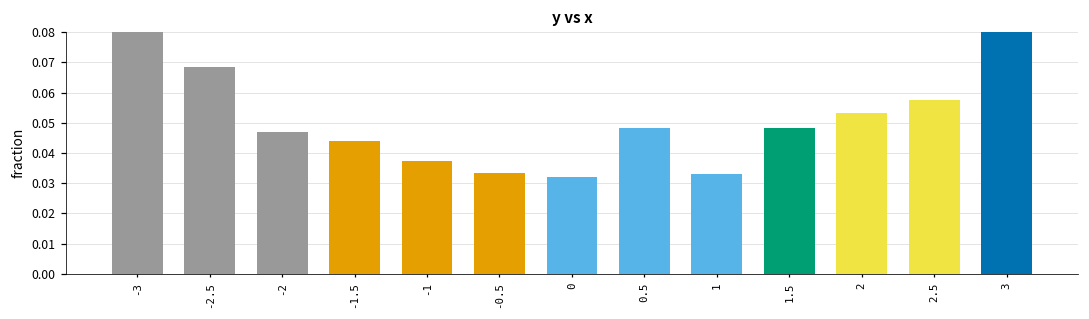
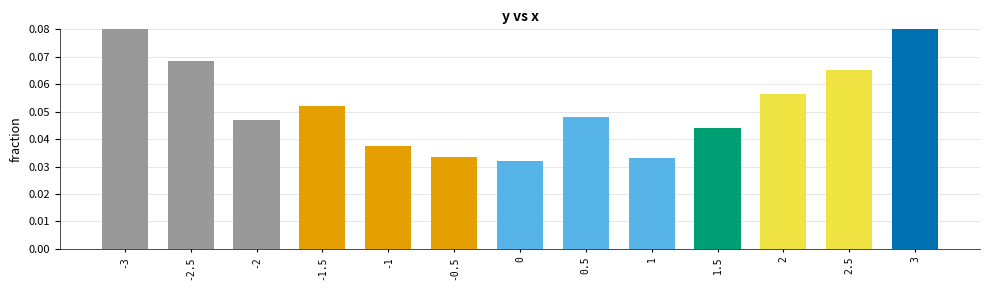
  {
    "-3": 0.080,
    "-2.5": 0.068,
    "-2": 0.047,
-   "-1.5": 0.044,
+   "-1.5": 0.052,
    "-1": 0.037,
    "-0.5": 0.033,
    "0": 0.032,
    "0.5": 0.048,
    "1": 0.033,
-   "1.5": 0.048,
-   "2": 0.053,
-   "2.5": 0.058,
+   "1.5": 0.044,
+   "2": 0.057,
+   "2.5": 0.065,
    "3": 0.080
  }
